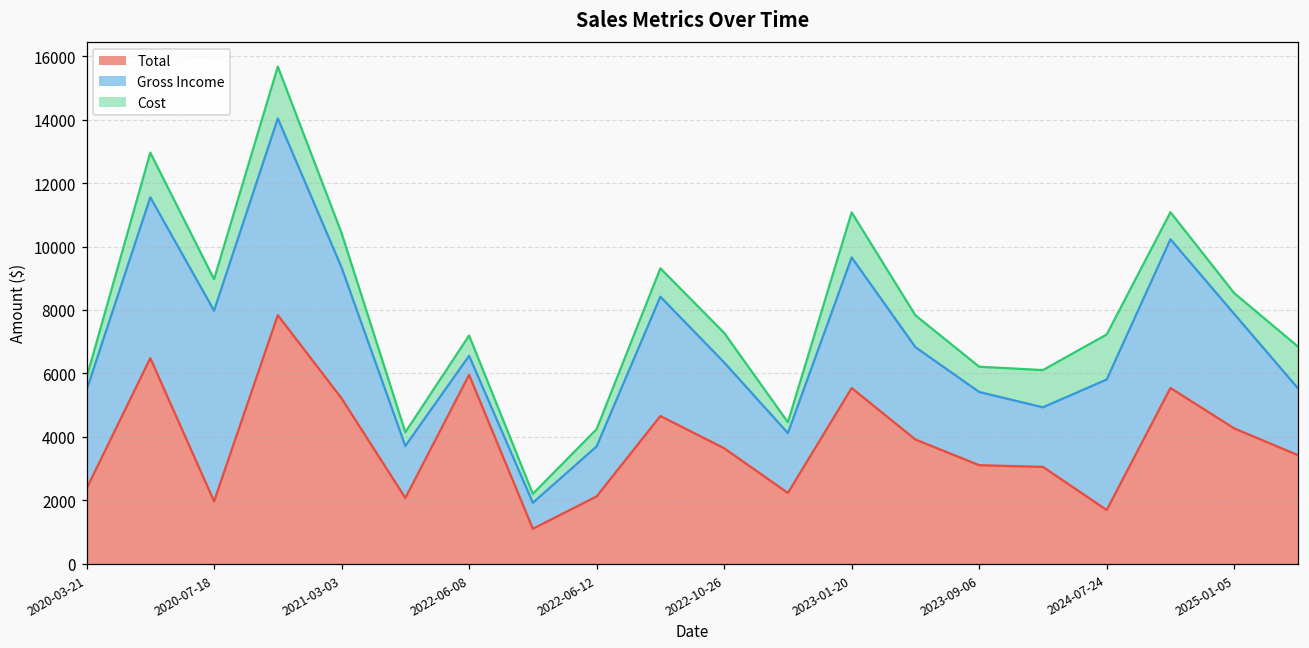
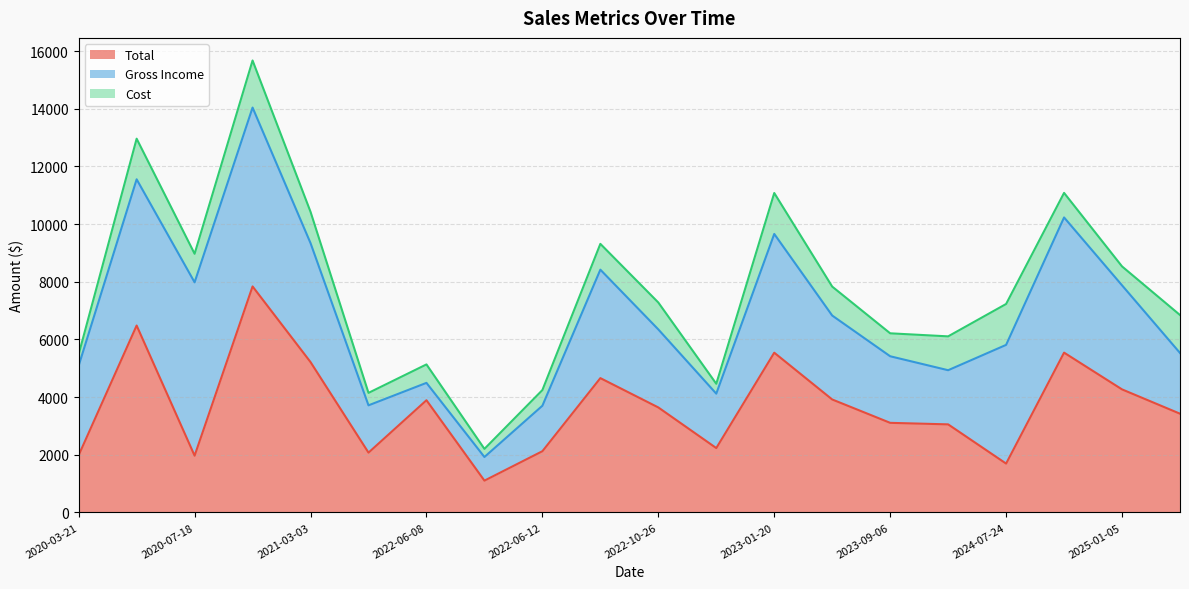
  {
    "Total": {
-     "2020-03-21": 2400,
+     "2020-03-21": 2000,
      "2020-07-18": 2000,
-     "2022-06-08": 6000,
+     "2022-06-08": 3900,
      "2022-10-26": 3600,
      "2023-01-20": 5500,
      "2024-07-24": 1700
    },
    "Gross Income": {
      "2020-03-21": 3100,
      "2020-07-18": 6000,
      "2022-06-08": 600,
      "2022-10-26": 2700,
      "2023-01-20": 4100,
      "2024-07-24": 4100
    },
    "Cost": {
      "2020-03-21": 400,
      "2020-07-18": 1000,
      "2022-06-08": 600,
      "2022-10-26": 900,
      "2023-01-20": 1400,
      "2024-07-24": 1400
    }
  }
